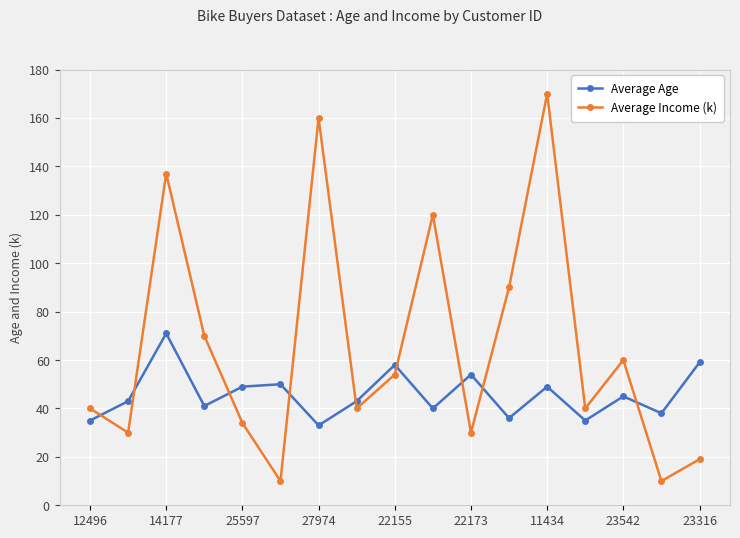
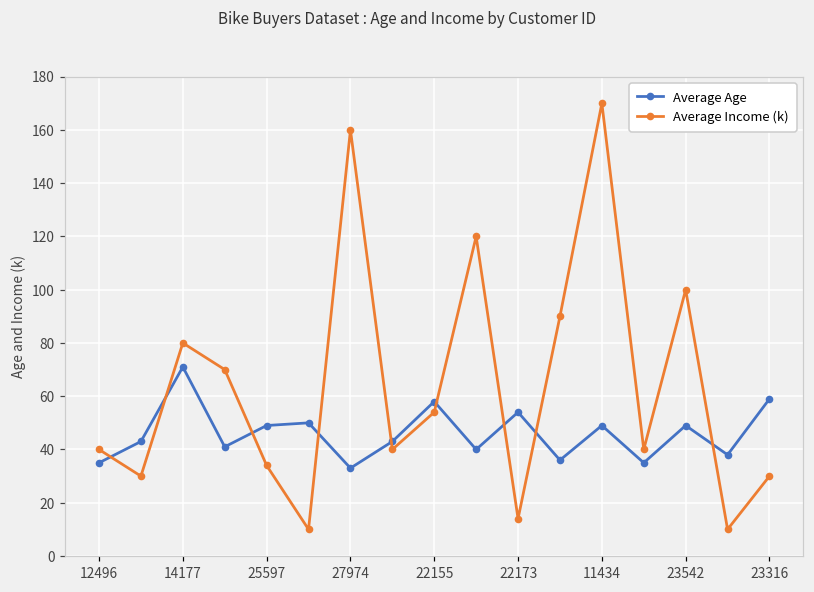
  {
    "Average Age": {
      "12496": 35,
      "14177": 71,
      "25597": 49,
      "27974": 33,
      "22155": 58,
      "22173": 54,
      "11434": 49,
-     "23542": 45,
+     "23542": 49,
      "23316": 59
    },
    "Average Income (k)": {
      "12496": 40,
-     "14177": 137,
+     "14177": 80,
      "25597": 34,
      "27974": 160,
      "22155": 54,
-     "22173": 30,
+     "22173": 14,
      "11434": 170,
-     "23542": 60,
-     "23316": 19
+     "23542": 100,
+     "23316": 30
    }
  }
